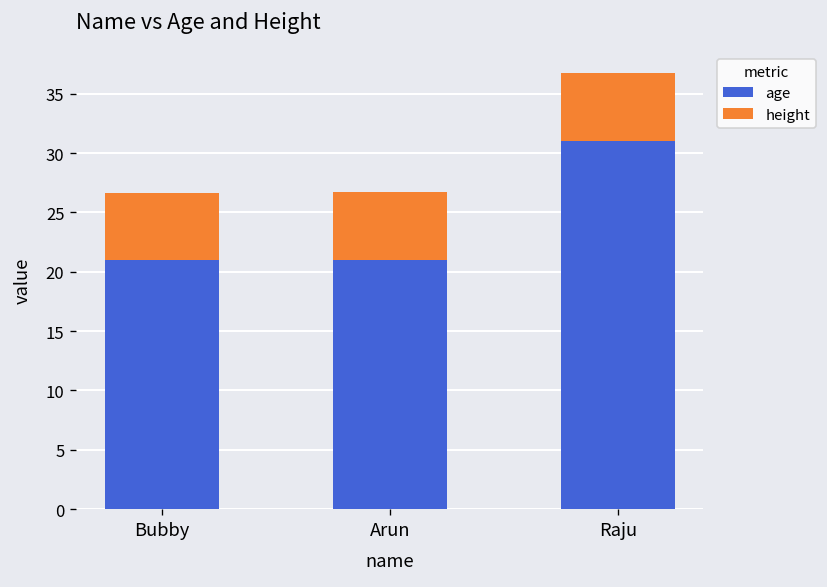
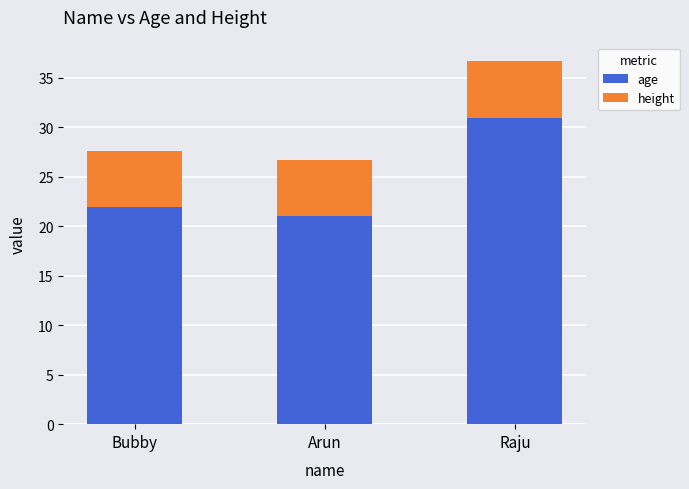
  {
    "age": {
-     "Bubby": 21,
+     "Bubby": 22,
      "Arun": 21,
      "Raju": 31
    },
    "height": {
      "Bubby": 6,
      "Arun": 6,
      "Raju": 6
    }
  }
